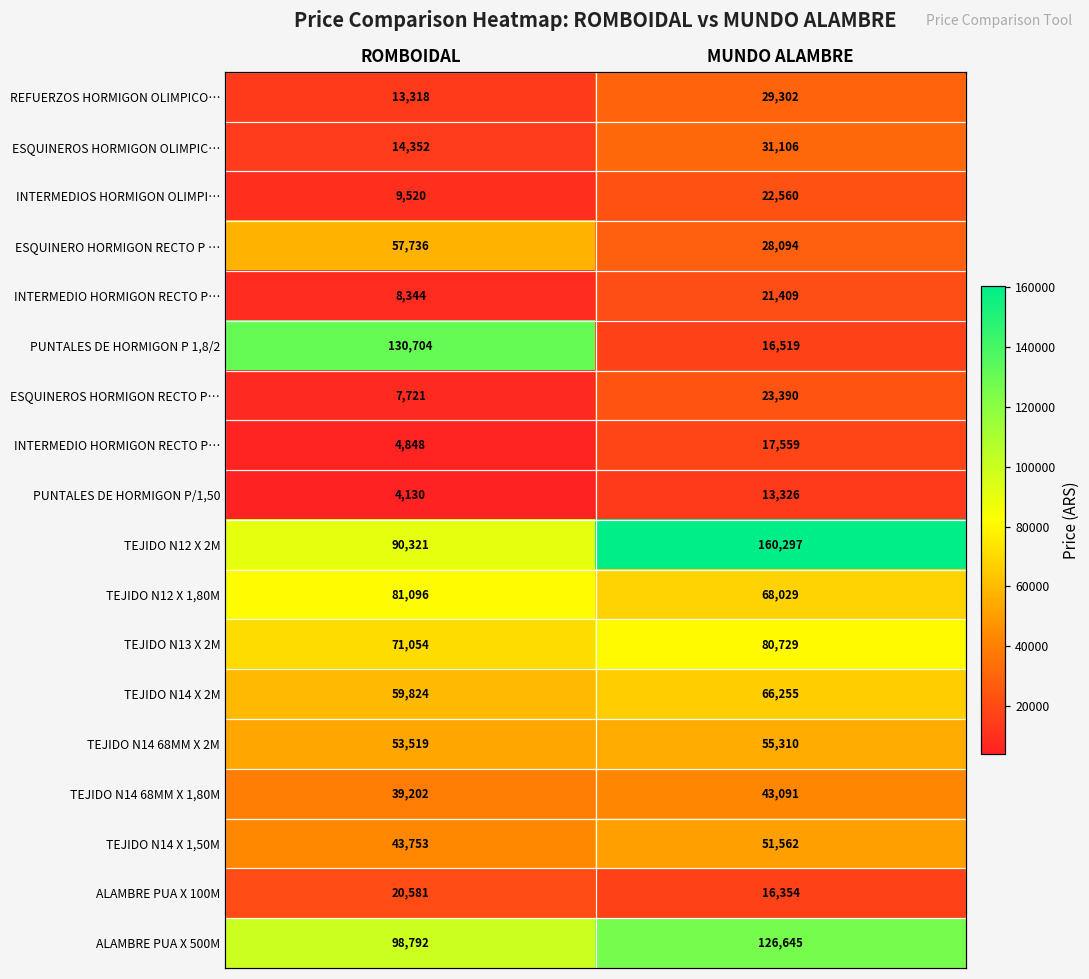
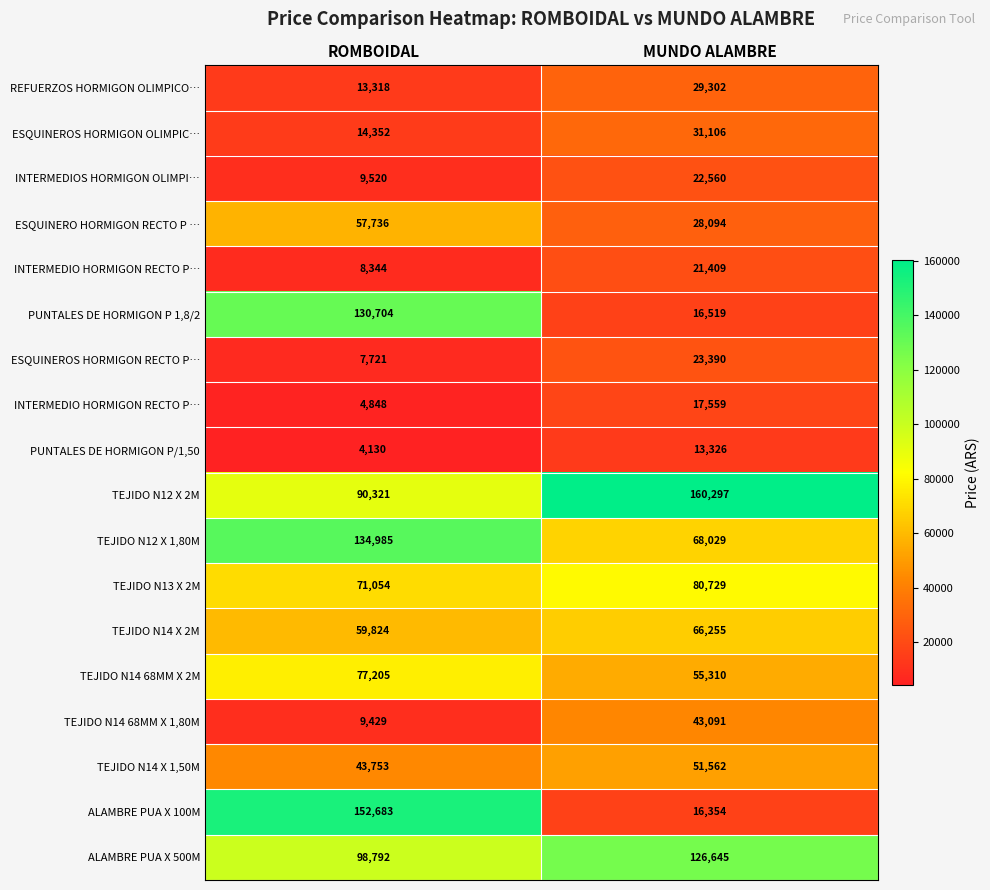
  {
    "REFUERZOS HORMIGON OLIMPICO…": {
      "ROMBOIDAL": "13,318",
      "MUNDO ALAMBRE": "29,302"
    },
    "ESQUINEROS HORMIGON OLIMPIC…": {
      "ROMBOIDAL": "14,352",
      "MUNDO ALAMBRE": "31,106"
    },
    "INTERMEDIOS HORMIGON OLIMPI…": {
      "ROMBOIDAL": "9,520",
      "MUNDO ALAMBRE": "22,560"
    },
    "ESQUINERO HORMIGON RECTO P …": {
      "ROMBOIDAL": "57,736",
      "MUNDO ALAMBRE": "28,094"
    },
    "PUNTALES DE HORMIGON P 1,8/2": {
      "ROMBOIDAL": "130,704",
      "MUNDO ALAMBRE": "16,519"
    },
    "ESQUINEROS HORMIGON RECTO P…": {
      "ROMBOIDAL": "7,721",
      "MUNDO ALAMBRE": "23,390"
    },
    "PUNTALES DE HORMIGON P/1,50": {
      "ROMBOIDAL": "4,130",
      "MUNDO ALAMBRE": "13,326"
    },
    "TEJIDO N12 X 2M": {
      "ROMBOIDAL": "90,321",
      "MUNDO ALAMBRE": "160,297"
    },
    "TEJIDO N12 X 1,80M": {
-     "ROMBOIDAL": "81,096",
+     "ROMBOIDAL": "134,985",
      "MUNDO ALAMBRE": "68,029"
    },
    "TEJIDO N13 X 2M": {
      "ROMBOIDAL": "71,054",
      "MUNDO ALAMBRE": "80,729"
    },
    "TEJIDO N14 X 2M": {
      "ROMBOIDAL": "59,824",
      "MUNDO ALAMBRE": "66,255"
    },
    "TEJIDO N14 68MM X 2M": {
-     "ROMBOIDAL": "53,519",
+     "ROMBOIDAL": "77,205",
      "MUNDO ALAMBRE": "55,310"
    },
    "TEJIDO N14 68MM X 1,80M": {
-     "ROMBOIDAL": "39,202",
+     "ROMBOIDAL": "9,429",
      "MUNDO ALAMBRE": "43,091"
    },
    "TEJIDO N14 X 1,50M": {
      "ROMBOIDAL": "43,753",
      "MUNDO ALAMBRE": "51,562"
    },
    "ALAMBRE PUA X 100M": {
-     "ROMBOIDAL": "20,581",
+     "ROMBOIDAL": "152,683",
      "MUNDO ALAMBRE": "16,354"
    },
    "ALAMBRE PUA X 500M": {
      "ROMBOIDAL": "98,792",
      "MUNDO ALAMBRE": "126,645"
    }
  }
